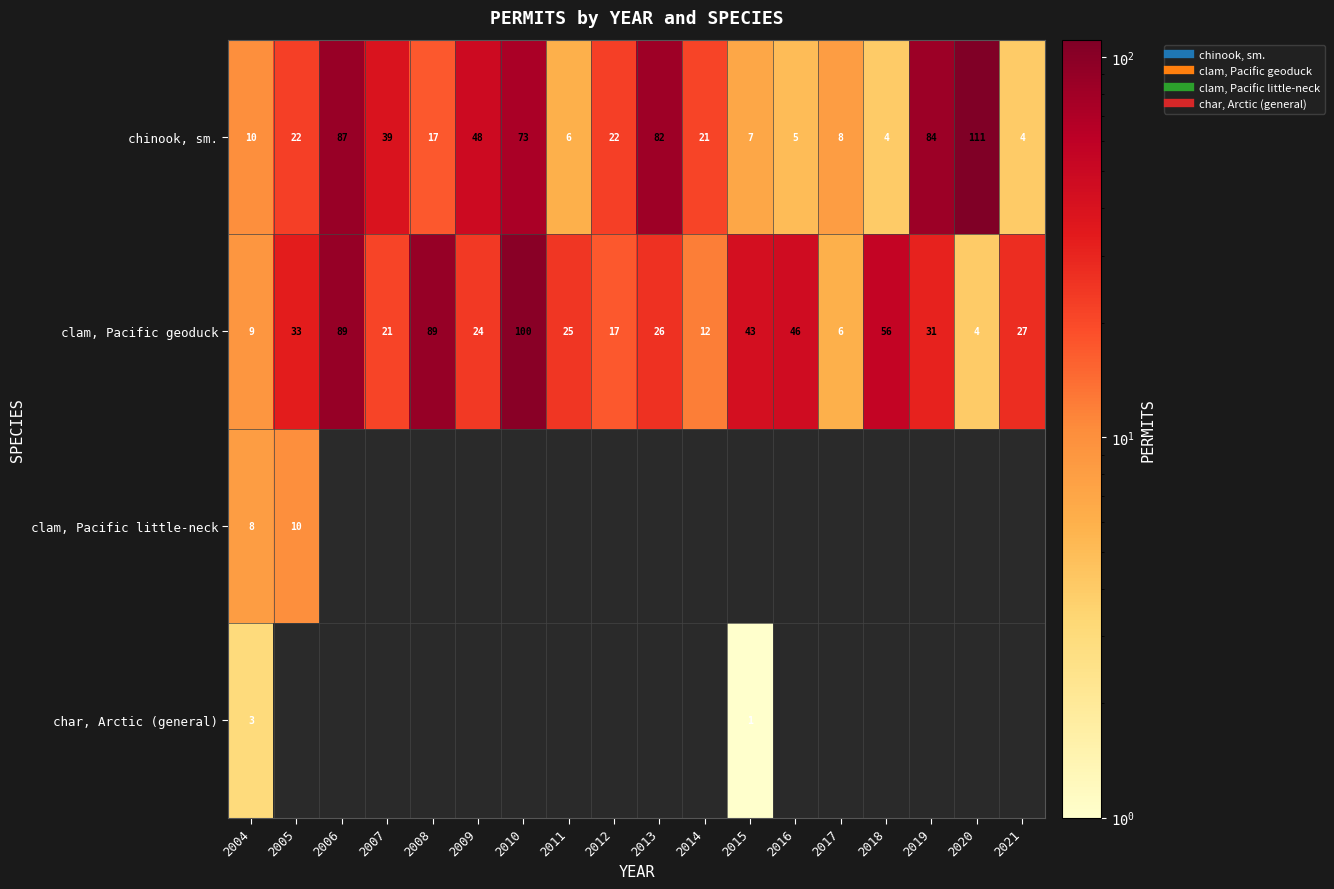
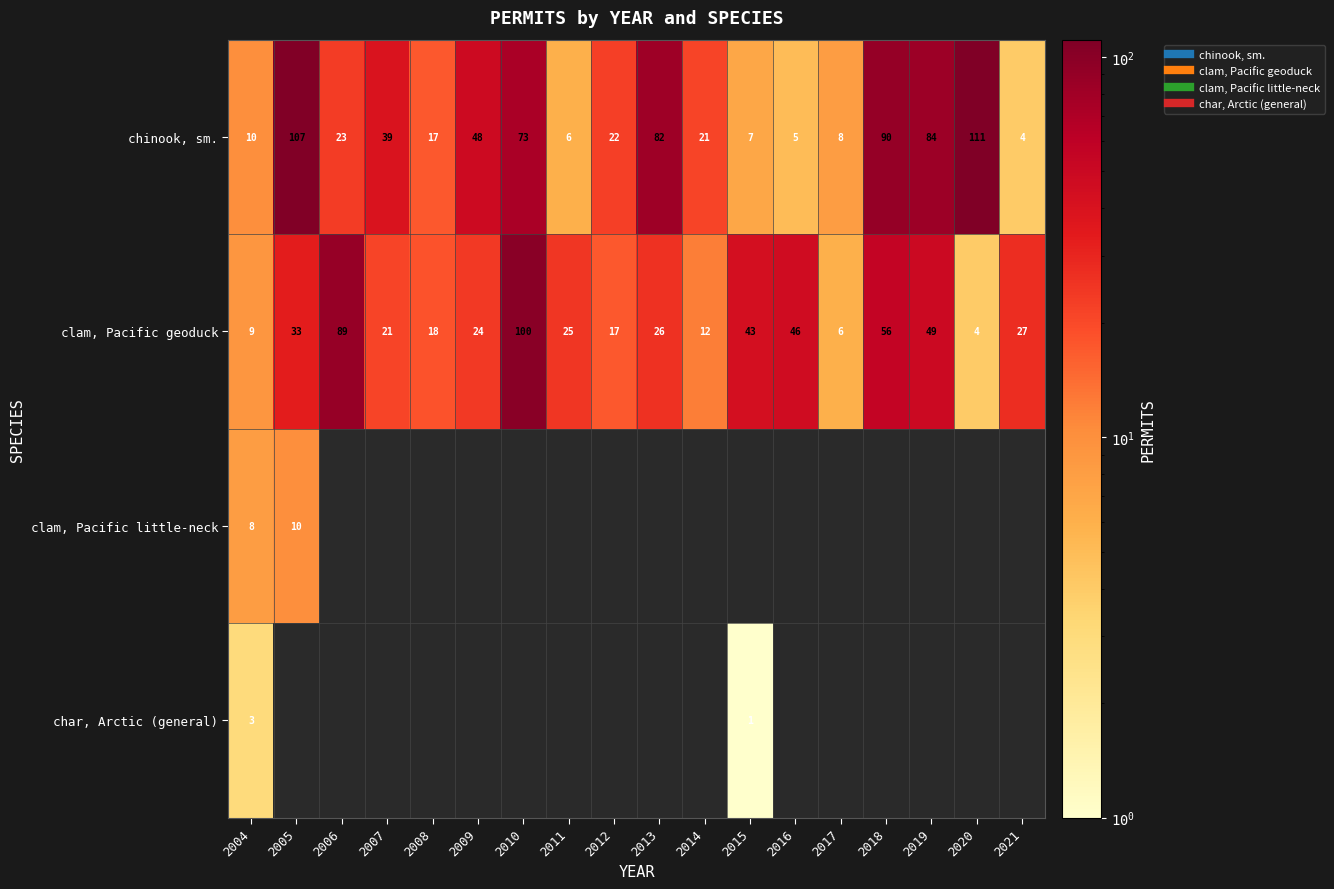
  {
    "chinook, sm.": {
      "2004": 10,
-     "2005": 22,
-     "2006": 87,
+     "2005": 107,
+     "2006": 23,
      "2007": 39,
      "2008": 17,
      "2009": 48,
      "2010": 73,
      "2011": 6,
      "2012": 22,
      "2013": 82,
      "2014": 21,
      "2015": 7,
      "2016": 5,
      "2017": 8,
-     "2018": 4,
+     "2018": 90,
      "2019": 84,
      "2020": 111,
      "2021": 4
    },
    "clam, Pacific geoduck": {
      "2004": 9,
      "2005": 33,
      "2006": 89,
      "2007": 21,
-     "2008": 89,
+     "2008": 18,
      "2009": 24,
      "2010": 100,
      "2011": 25,
      "2012": 17,
      "2013": 26,
      "2014": 12,
      "2015": 43,
      "2016": 46,
      "2017": 6,
      "2018": 56,
-     "2019": 31,
+     "2019": 49,
      "2020": 4,
      "2021": 27
    },
    "clam, Pacific little-neck": {
      "2004": 8,
      "2005": 10
    },
    "char, Arctic (general)": {
      "2004": 3,
      "2015": 1
    }
  }
